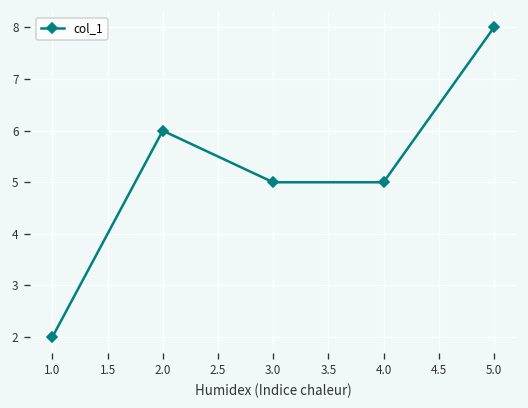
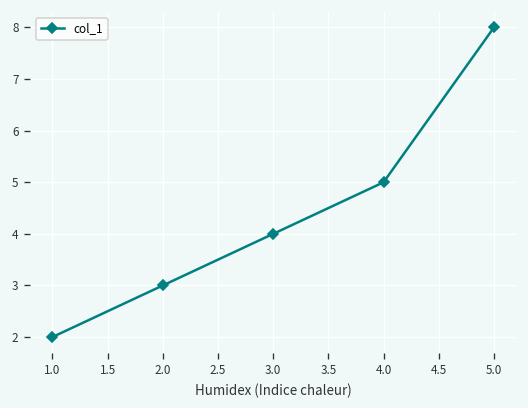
  {
    "1.0": 2,
-   "2.0": 6,
-   "3.0": 5,
+   "2.0": 3,
+   "3.0": 4,
    "4.0": 5,
    "5.0": 8
  }
